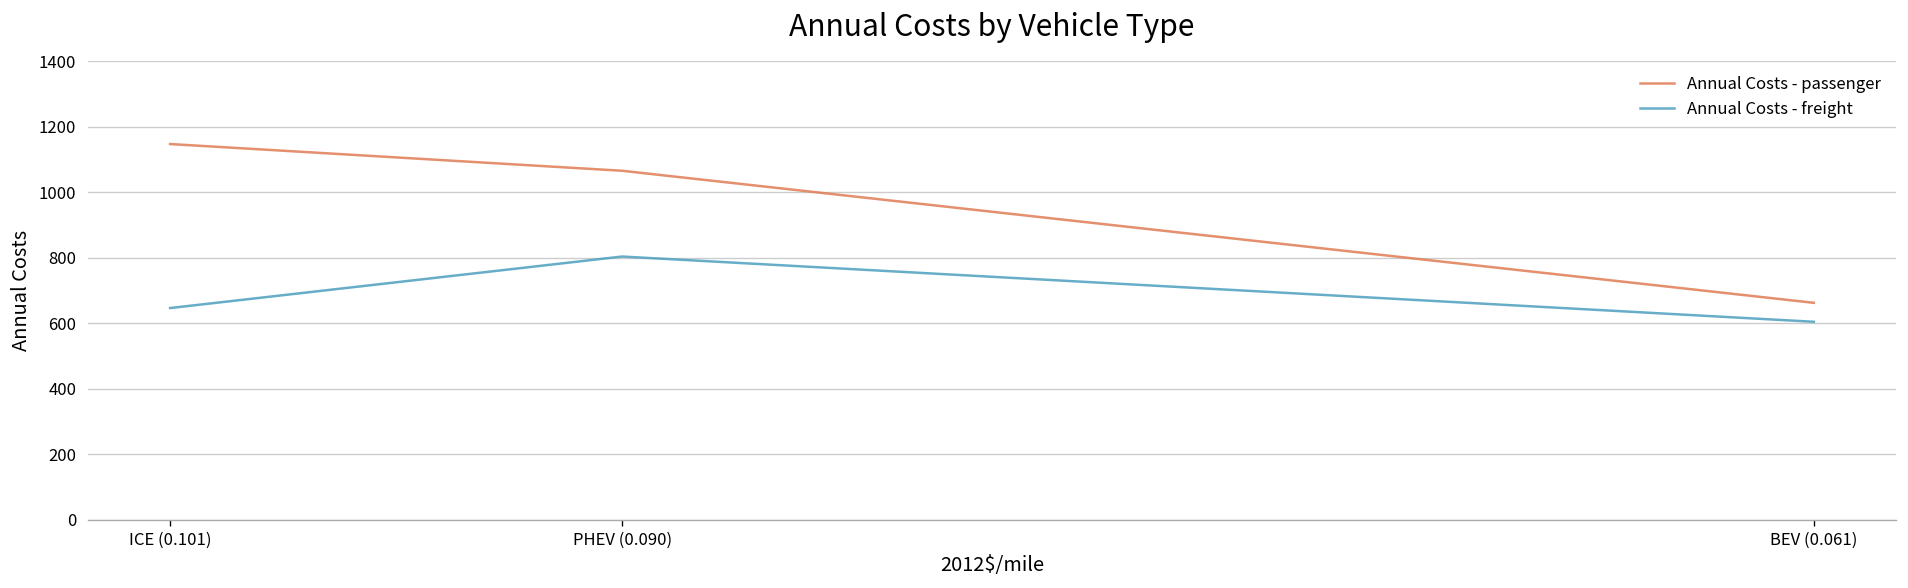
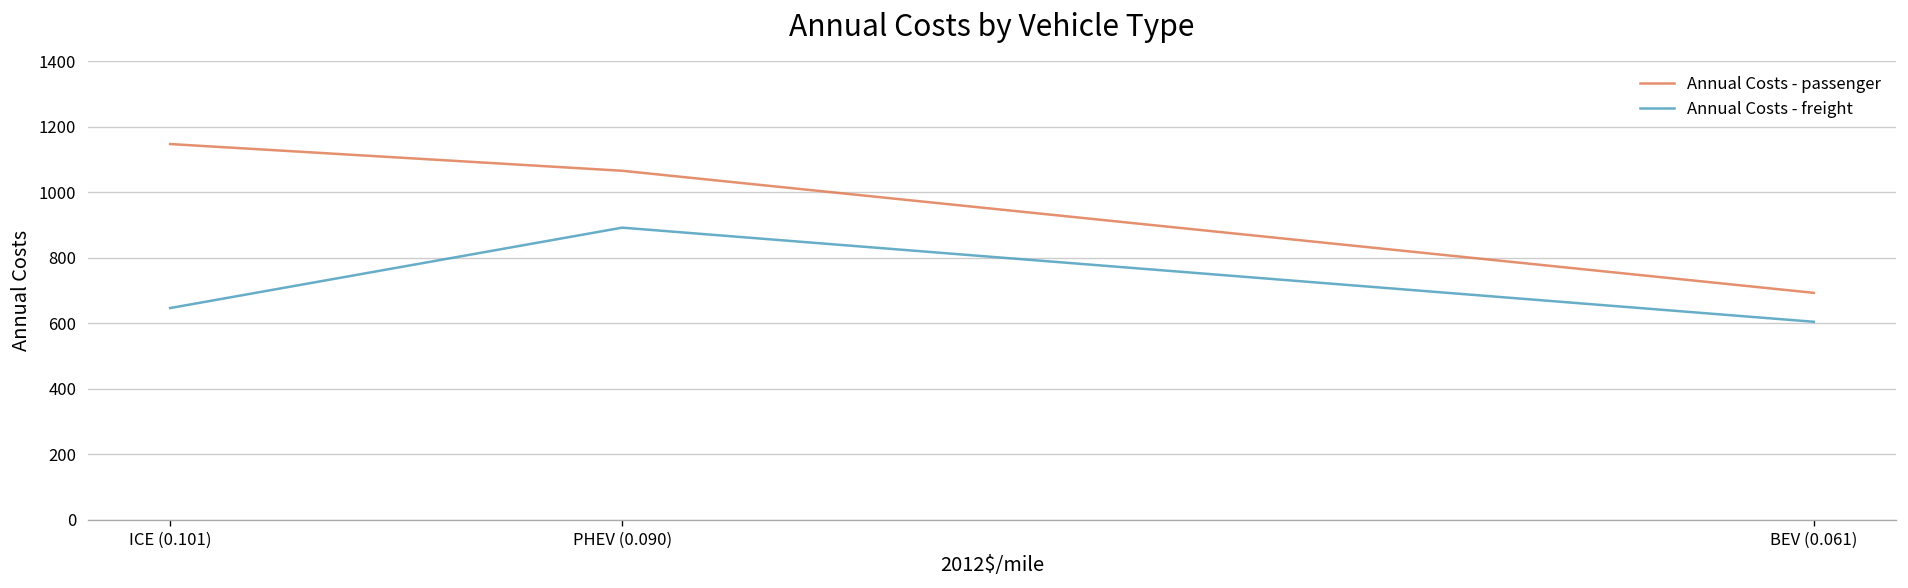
  {
    "Annual Costs - passenger": {
      "ICE (0.101)": 1150,
      "PHEV (0.090)": 1070,
-     "BEV (0.061)": 660
+     "BEV (0.061)": 690
    },
    "Annual Costs - freight": {
      "ICE (0.101)": 650,
-     "PHEV (0.090)": 800,
+     "PHEV (0.090)": 890,
      "BEV (0.061)": 600
    }
  }
